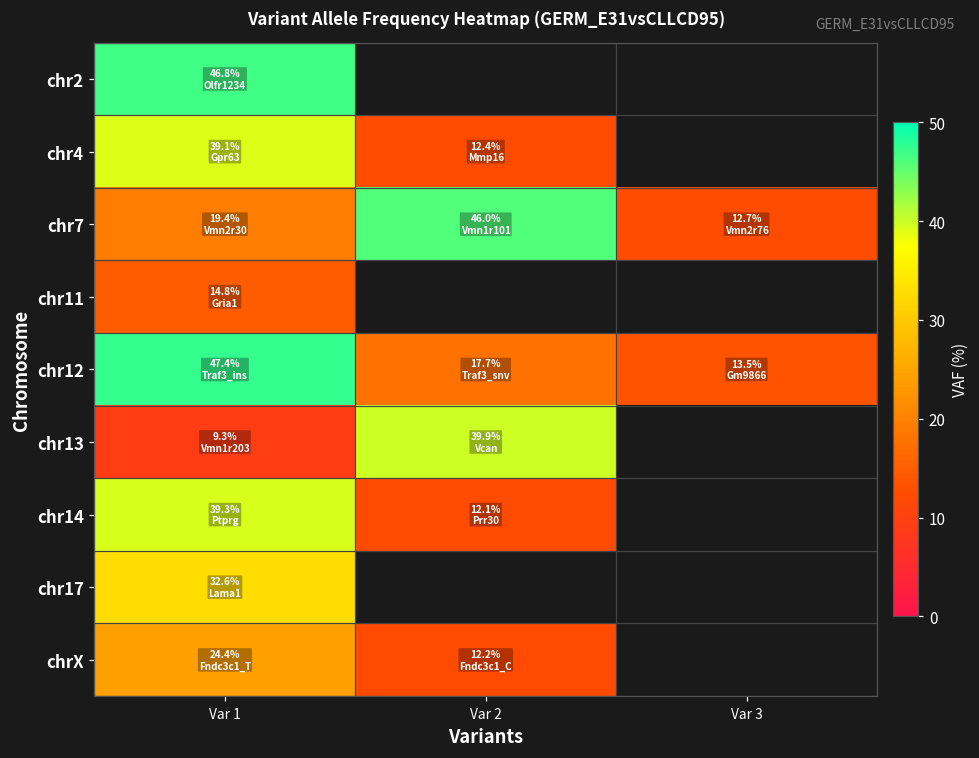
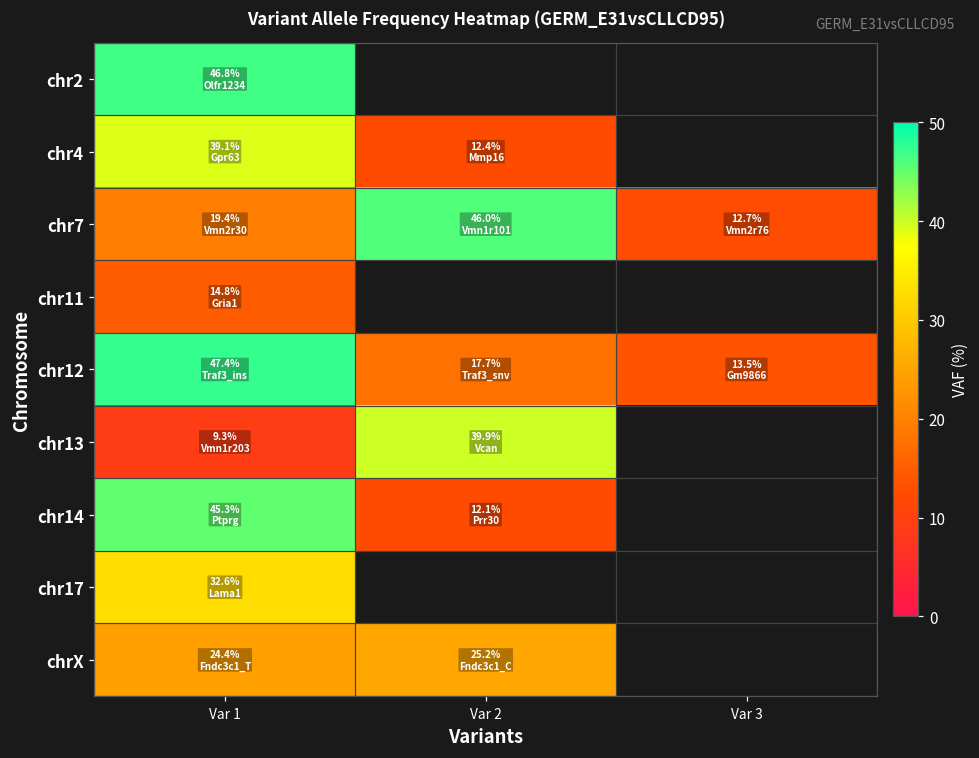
  {
    "chr14": {
-     "Var 1": "39.3%"
+     "Var 1": "45.3%"
    },
    "chrX": {
-     "Var 2": "12.2%"
+     "Var 2": "25.2%"
    }
  }
